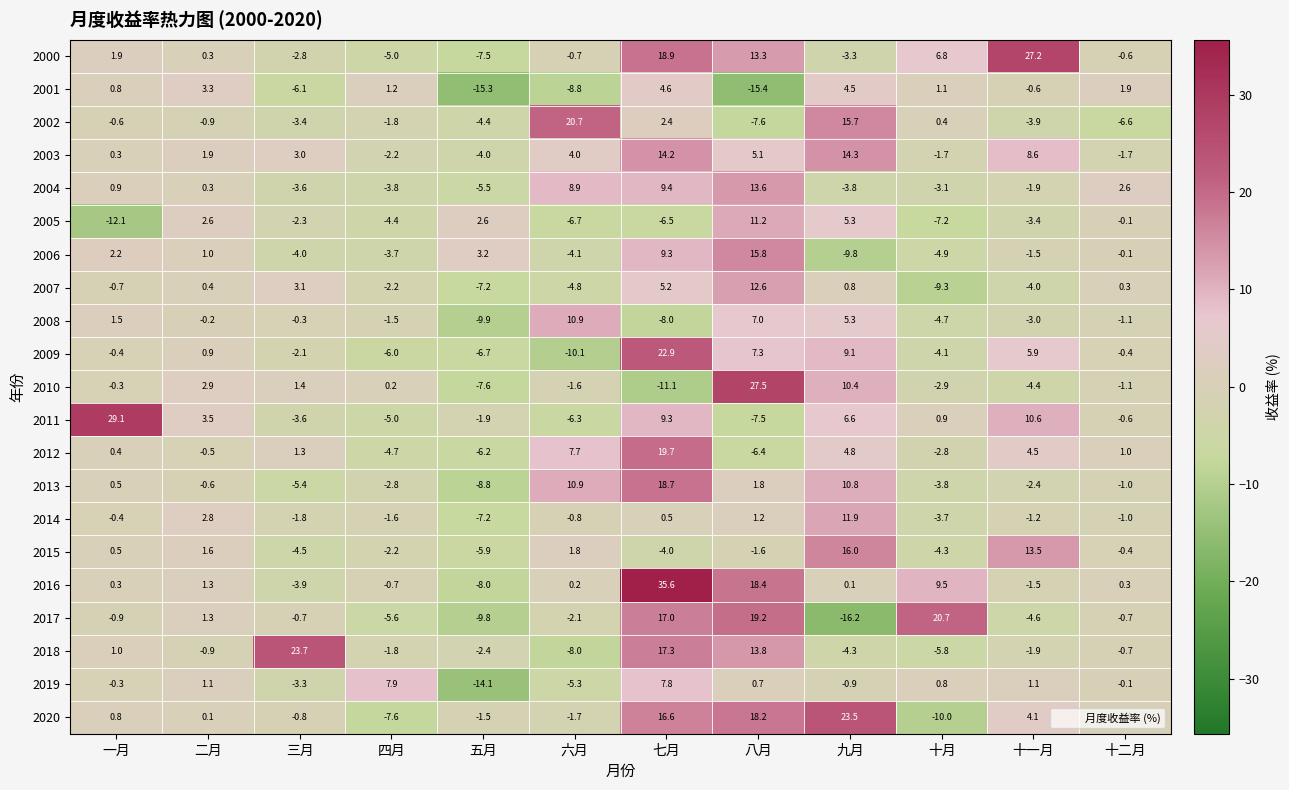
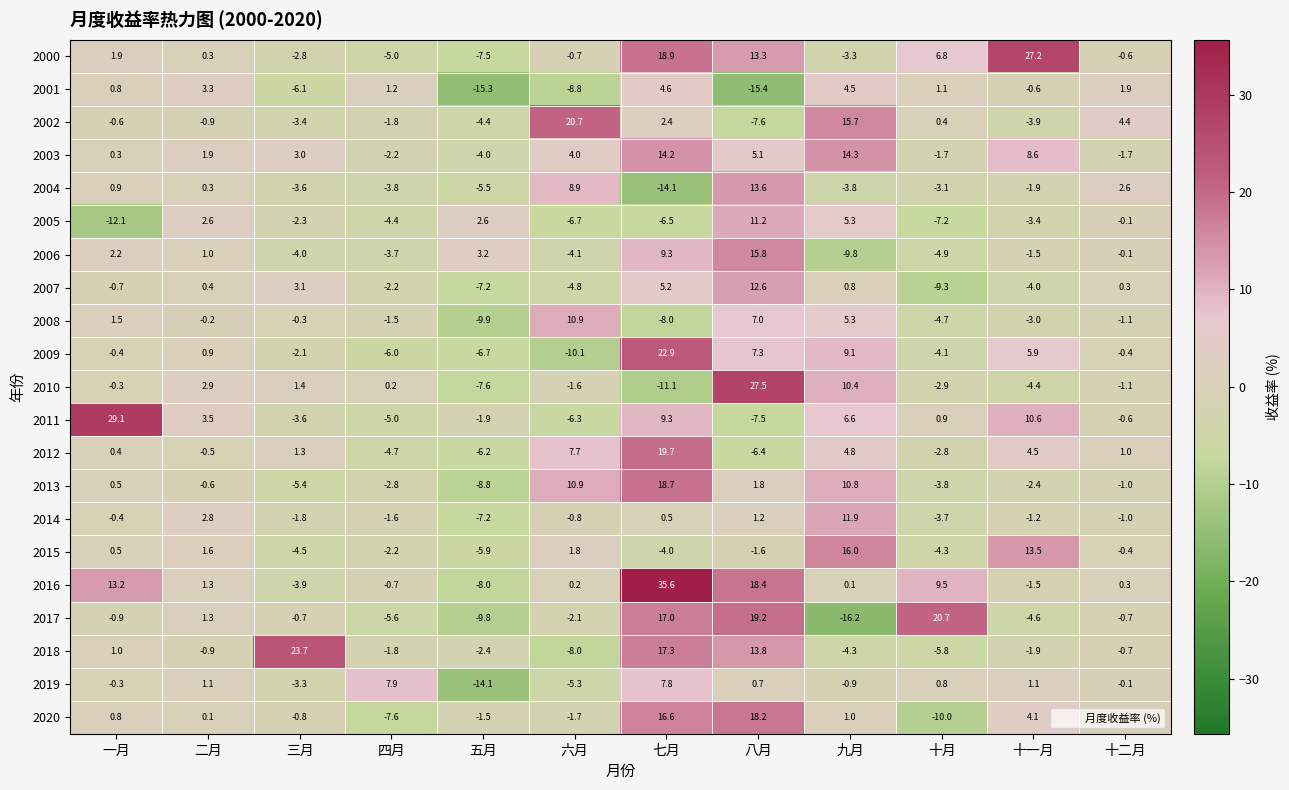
  {
    "2002": {
      "一月": -0.6,
      "二月": -0.9,
      "三月": -3.4,
      "四月": -1.8,
      "五月": -4.4,
      "六月": 20.7,
      "七月": 2.4,
      "八月": -7.6,
      "九月": 15.7,
      "十月": 0.4,
      "十一月": -3.9,
-     "十二月": -6.6
+     "十二月": 4.4
    },
    "2004": {
      "一月": 0.9,
      "二月": 0.3,
      "三月": -3.6,
      "四月": -3.8,
      "五月": -5.5,
      "六月": 8.9,
-     "七月": 9.4,
+     "七月": -14.1,
      "八月": 13.6,
      "九月": -3.8,
      "十月": -3.1,
      "十一月": -1.9,
      "十二月": 2.6
    },
    "2016": {
-     "一月": 0.3,
+     "一月": 13.2,
      "二月": 1.3,
      "三月": -3.9,
      "四月": -0.7,
      "五月": -8.0,
      "六月": 0.2,
      "七月": 35.6,
      "八月": 18.4,
      "九月": 0.1,
      "十月": 9.5,
      "十一月": -1.5,
      "十二月": 0.3
    },
    "2020": {
      "一月": 0.8,
      "二月": 0.1,
      "三月": -0.8,
      "四月": -7.6,
      "五月": -1.5,
      "六月": -1.7,
      "七月": 16.6,
      "八月": 18.2,
-     "九月": 23.5,
+     "九月": 1.0,
      "十月": -10.0,
      "十一月": 4.1
    }
  }
